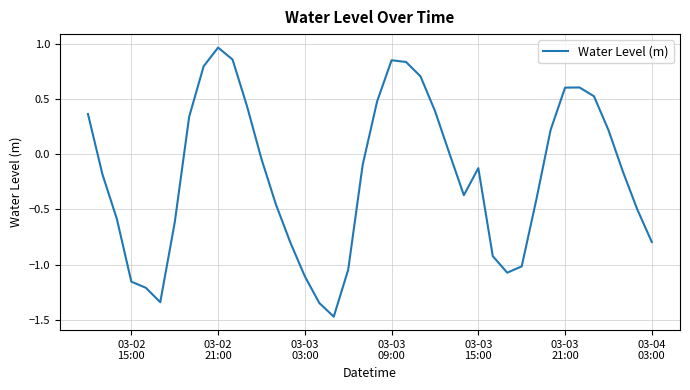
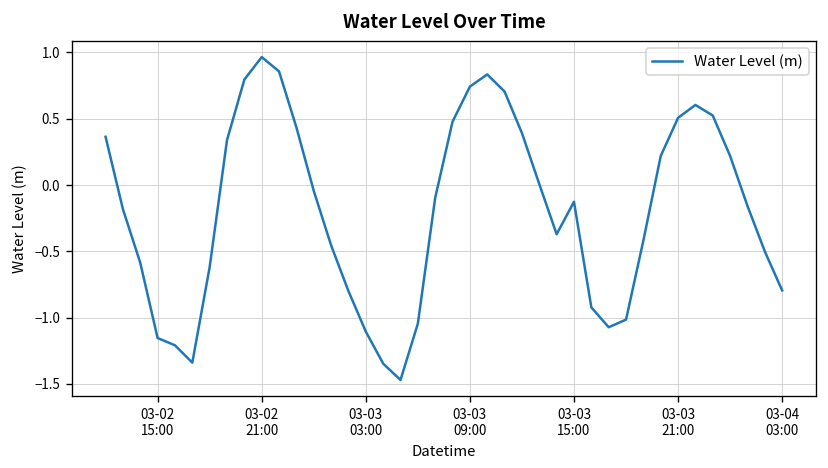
  {
    "03-02 15:00": -1.15,
    "03-02 21:00": 0.97,
    "03-03 03:00": -1.10,
-   "03-03 09:00": 0.85,
+   "03-03 09:00": 0.74,
    "03-03 15:00": -0.13,
-   "03-03 21:00": 0.60,
+   "03-03 21:00": 0.51,
    "03-04 03:00": -0.79
  }
